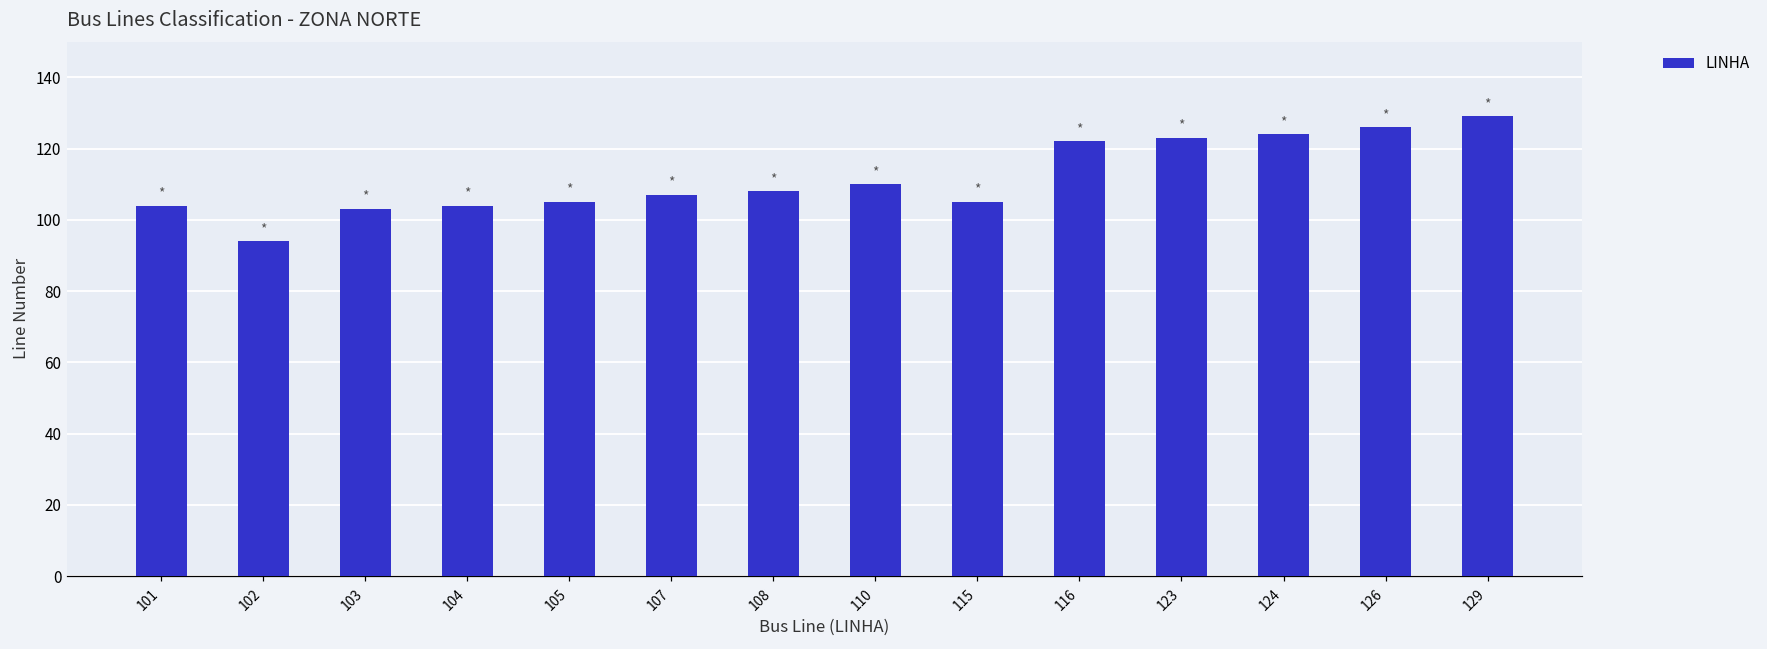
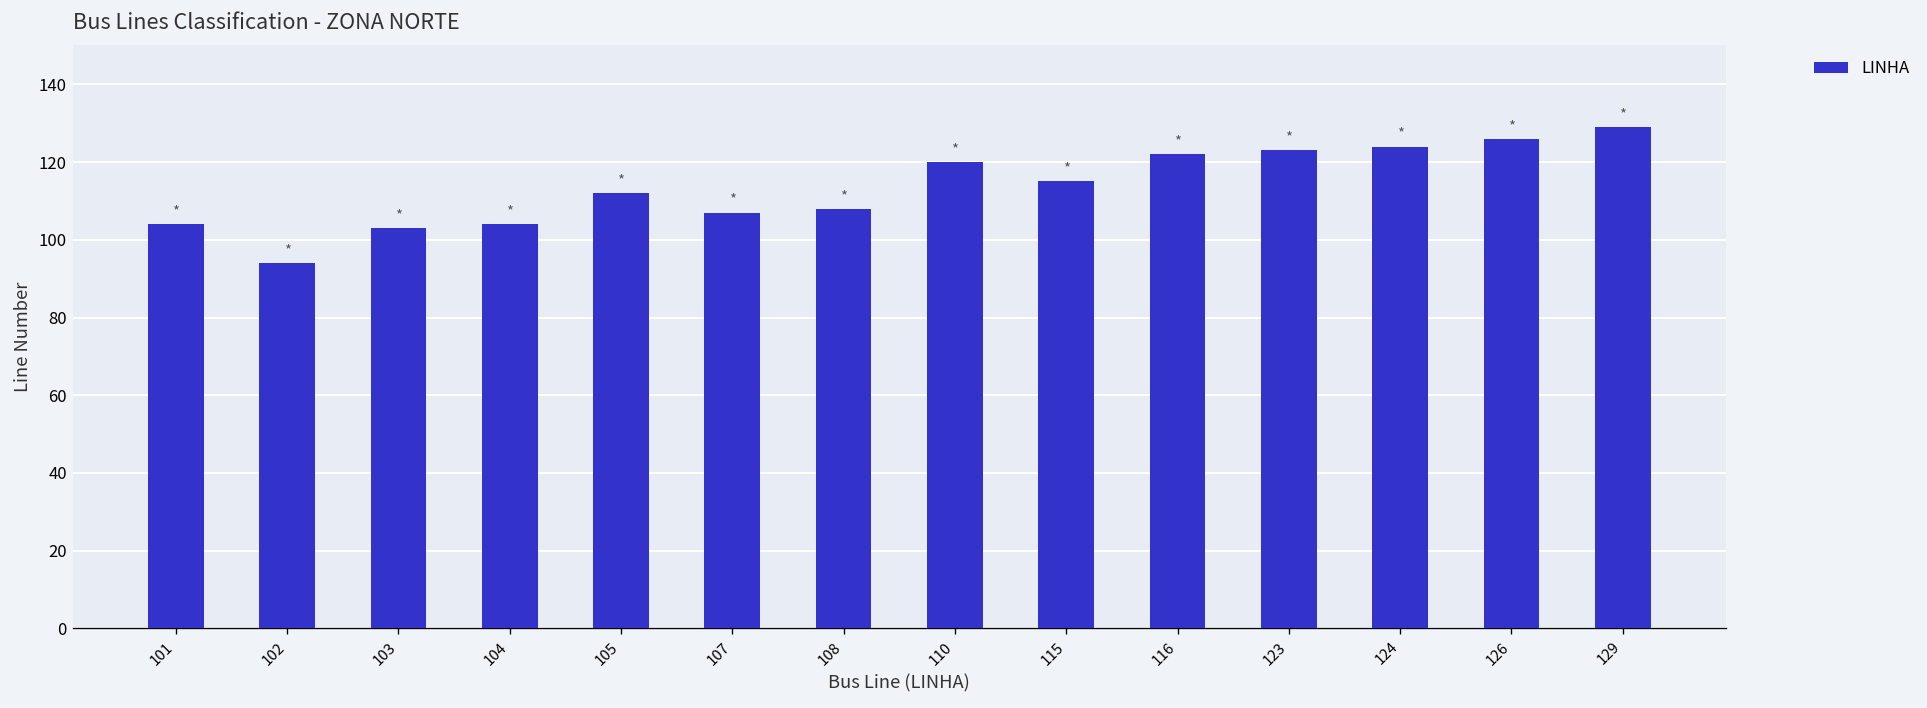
  {
    "101": 104,
    "102": 94,
    "103": 103,
    "104": 104,
-   "105": 105,
+   "105": 112,
    "107": 107,
    "108": 108,
-   "110": 110,
-   "115": 105,
+   "110": 120,
+   "115": 115,
    "116": 122,
    "123": 123,
    "124": 124,
    "126": 126,
    "129": 129
  }
